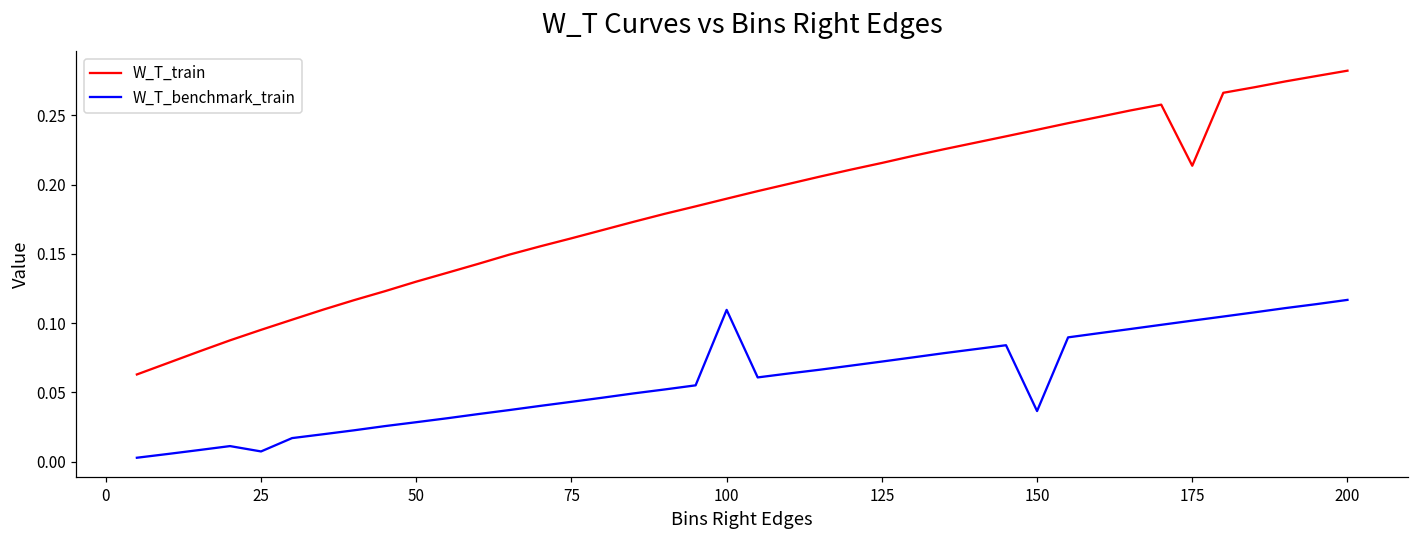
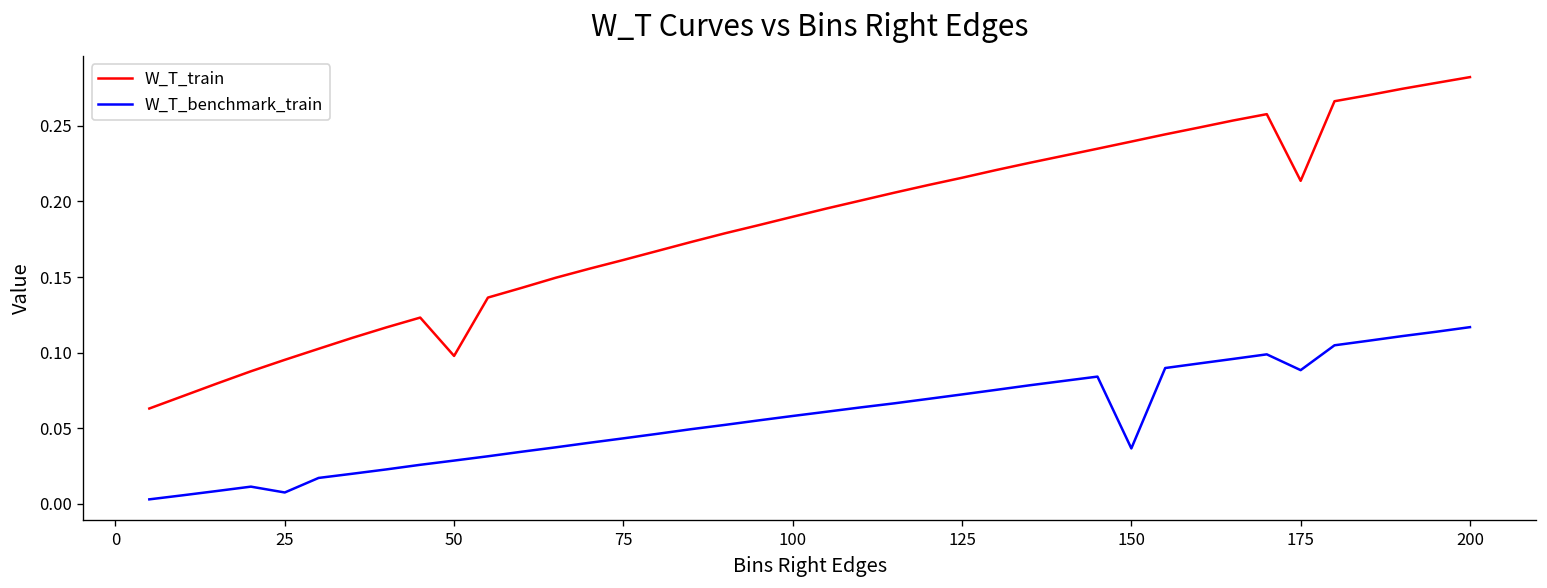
  {
    "W_T_train": {
      "25": 0.095,
-     "50": 0.130,
+     "50": 0.098,
      "75": 0.161,
      "100": 0.190,
      "125": 0.216,
      "150": 0.240,
      "175": 0.214,
      "200": 0.282
    },
    "W_T_benchmark_train": {
      "25": 0.007,
      "50": 0.028,
      "75": 0.043,
-     "100": 0.110,
+     "100": 0.058,
      "125": 0.072,
      "150": 0.037,
-     "175": 0.102,
+     "175": 0.088,
      "200": 0.117
    }
  }
